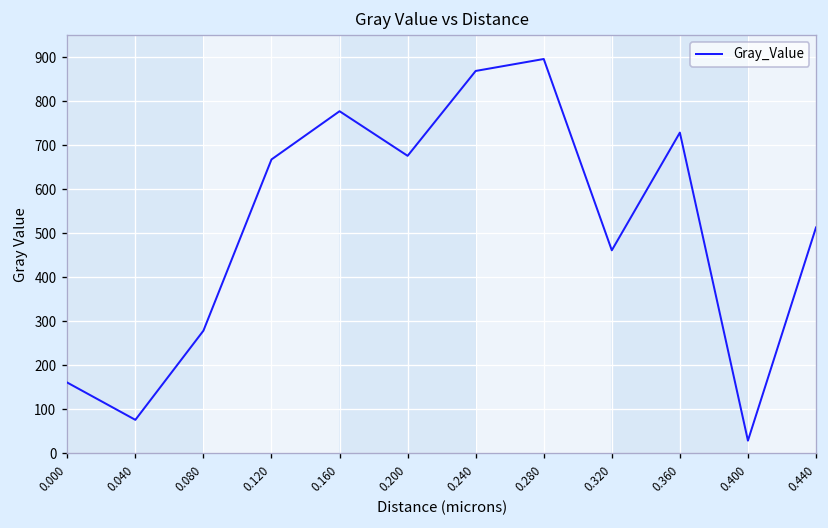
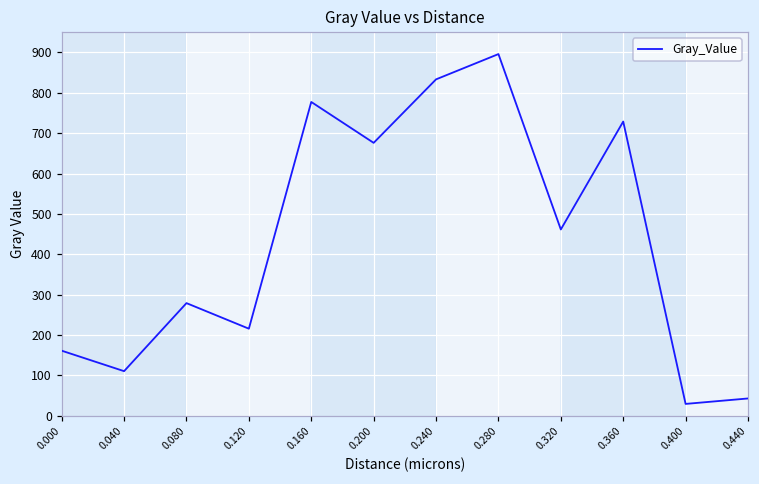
  {
    "0.000": 160,
-   "0.040": 80,
+   "0.040": 110,
    "0.080": 280,
-   "0.120": 670,
+   "0.120": 220,
    "0.160": 780,
    "0.200": 680,
-   "0.240": 870,
+   "0.240": 830,
    "0.280": 900,
    "0.320": 460,
    "0.360": 730,
    "0.400": 30,
-   "0.440": 510
+   "0.440": 40
  }
